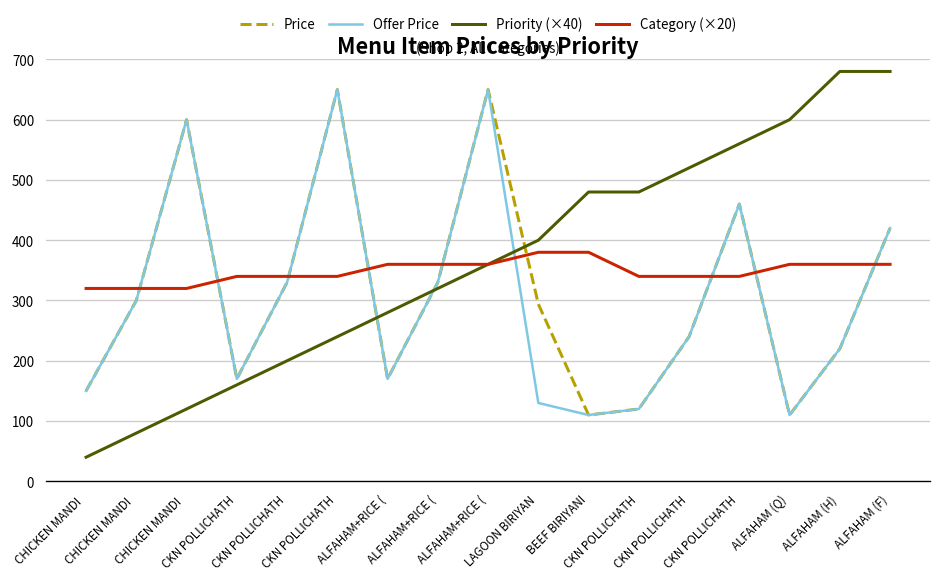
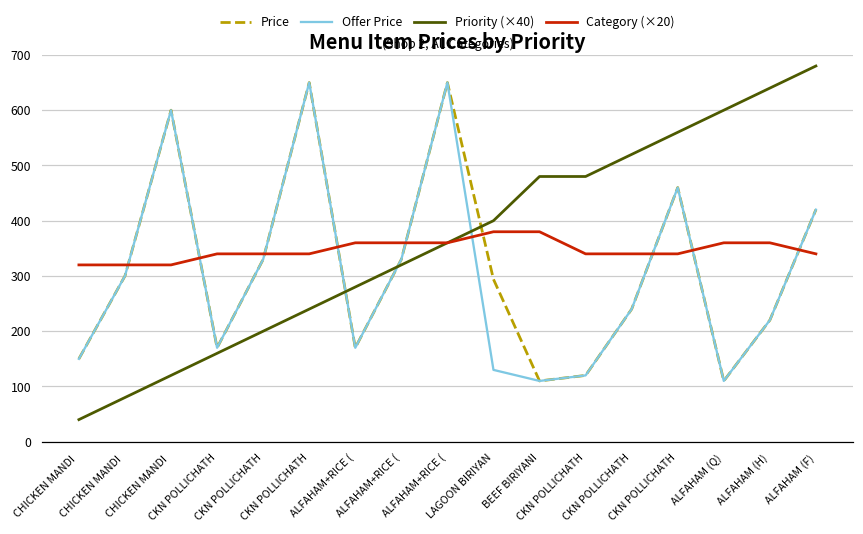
  {
    "Price": {
      "LAGOON BIRIYAN": 290
    },
    "Offer Price": {
      "LAGOON BIRIYAN": 130
    },
    "Priority (×40)": {
      "LAGOON BIRIYAN": 400,
      "BEEF BIRIYANI": 480,
      "ALFAHAM (Q)": 600,
-     "ALFAHAM (H)": 680,
+     "ALFAHAM (H)": 640,
      "ALFAHAM (F)": 680
    },
    "Category (×20)": {
      "LAGOON BIRIYAN": 380,
      "BEEF BIRIYANI": 380,
      "ALFAHAM (Q)": 360,
      "ALFAHAM (H)": 360,
-     "ALFAHAM (F)": 360
+     "ALFAHAM (F)": 340
    }
  }
